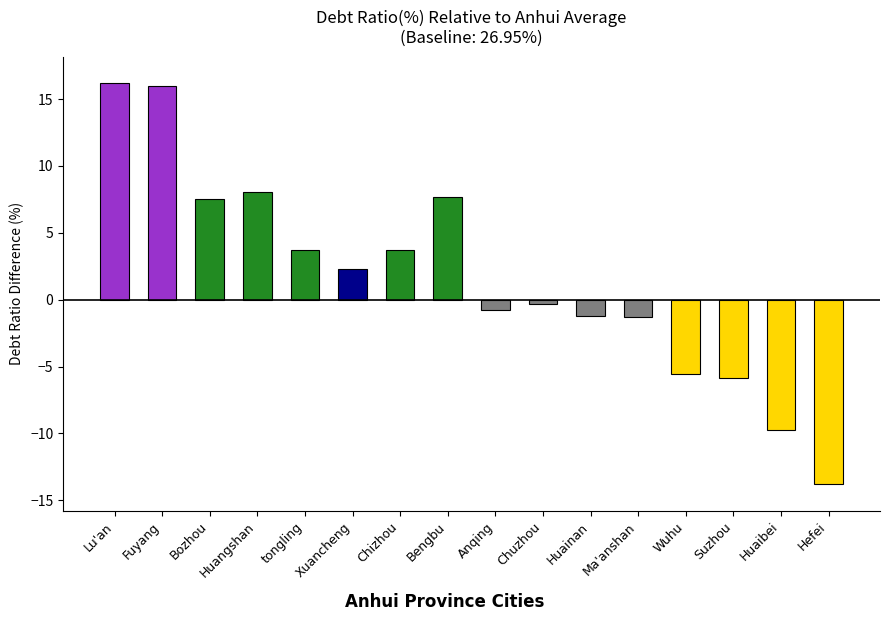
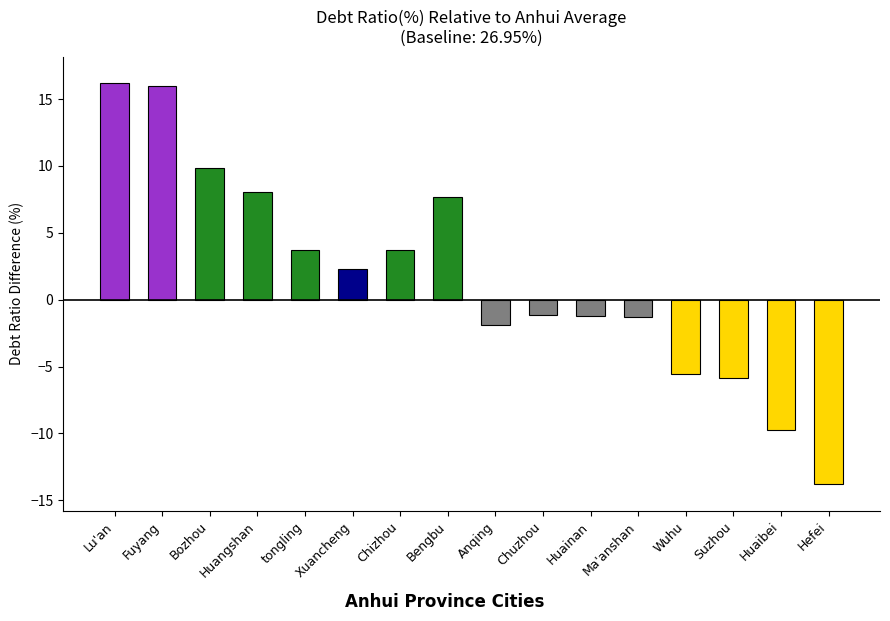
  {
    "Lu'an": 16.2,
    "Fuyang": 16.0,
-   "Bozhou": 7.5,
+   "Bozhou": 9.9,
    "Huangshan": 8.0,
    "tongling": 3.7,
    "Xuancheng": 2.3,
    "Chizhou": 3.7,
    "Bengbu": 7.6,
-   "Anqing": -0.8,
-   "Chuzhou": -0.4,
+   "Anqing": -1.9,
+   "Chuzhou": -1.1,
    "Huainan": -1.2,
    "Ma'anshan": -1.3,
    "Wuhu": -5.6,
    "Suzhou": -5.8,
    "Huaibei": -9.7,
    "Hefei": -13.8
  }
